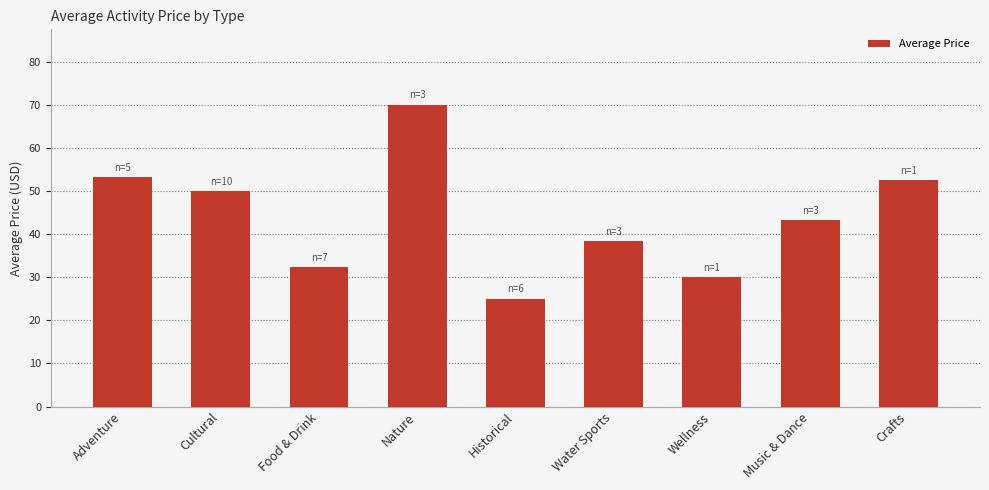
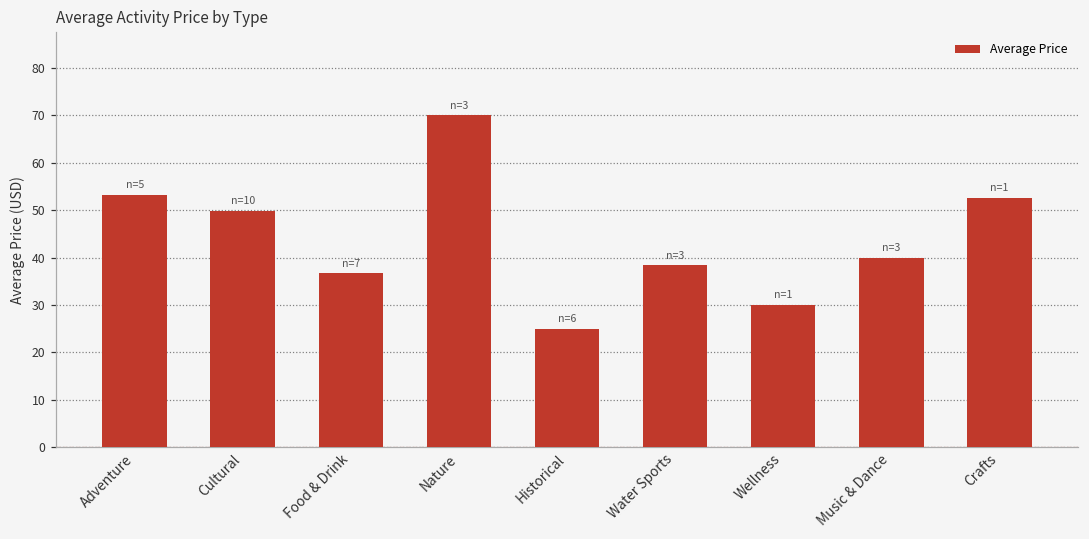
  {
-   "Food & Drink": 32,
-   "Music & Dance": 43
+   "Food & Drink": 37,
+   "Music & Dance": 40
  }
